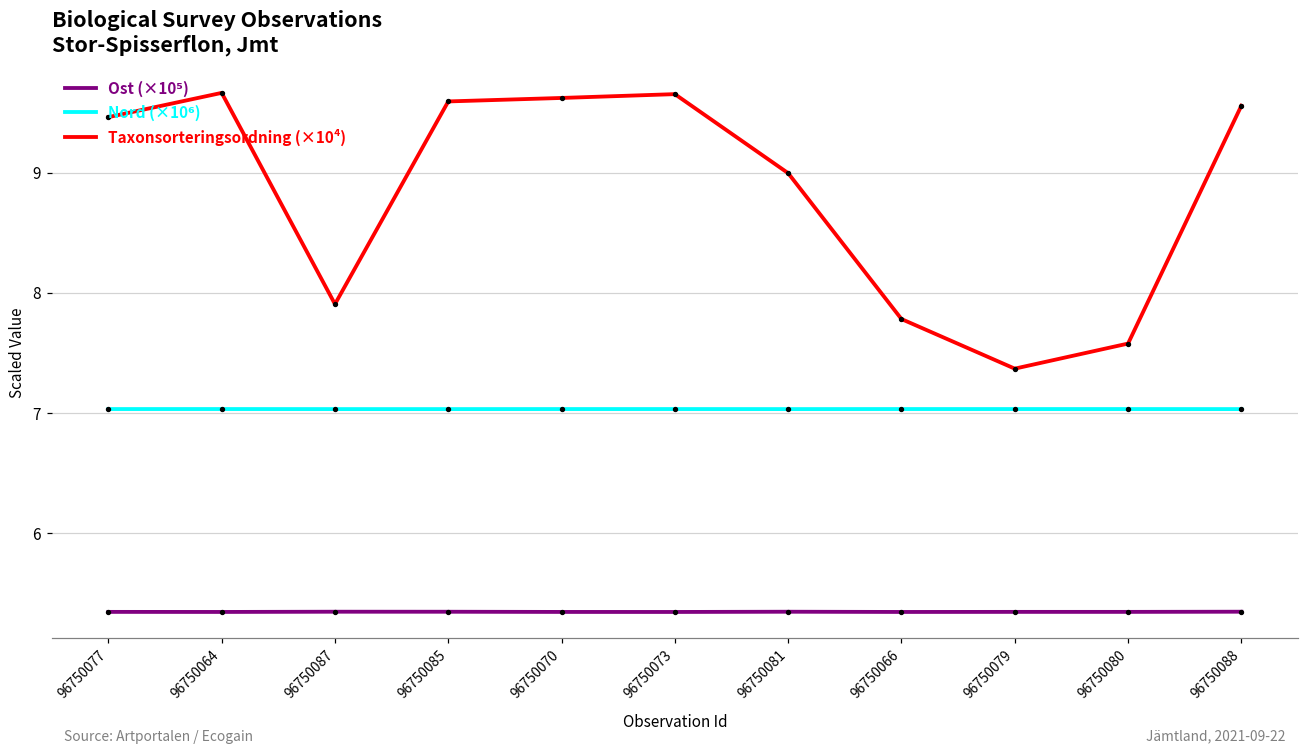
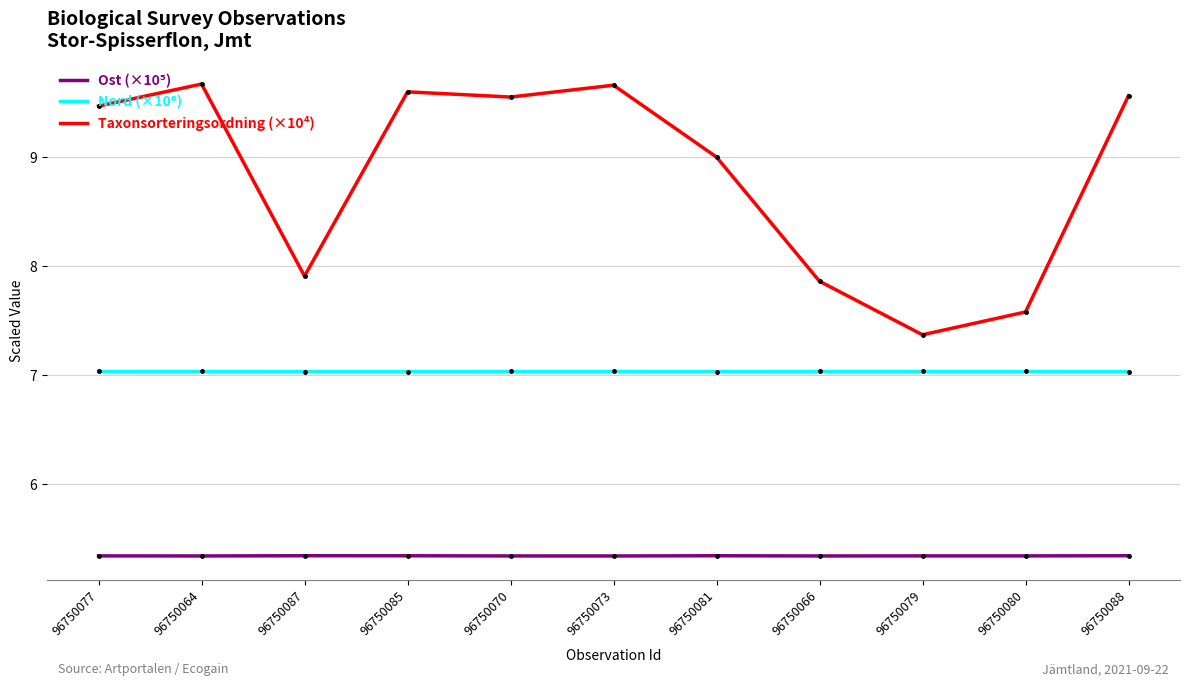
  {
    "Ost (×10⁵)": {
      "96750077": 5.34,
      "96750064": 5.34,
      "96750087": 5.35,
      "96750085": 5.34,
      "96750070": 5.34,
      "96750073": 5.34,
      "96750081": 5.34,
      "96750066": 5.34,
      "96750079": 5.34,
      "96750080": 5.34,
      "96750088": 5.35
    },
    "Nord (×10⁶)": {
      "96750077": 7.03,
      "96750064": 7.03,
      "96750087": 7.03,
      "96750085": 7.03,
      "96750070": 7.03,
      "96750073": 7.03,
      "96750081": 7.03,
      "96750066": 7.03,
      "96750079": 7.03,
      "96750080": 7.03,
      "96750088": 7.03
    },
    "Taxonsorteringsordning (×10⁴)": {
      "96750077": 9.46,
      "96750064": 9.67,
      "96750087": 7.91,
      "96750085": 9.59,
-     "96750070": 9.62,
+     "96750070": 9.55,
      "96750073": 9.66,
      "96750081": 9.00,
-     "96750066": 7.78,
+     "96750066": 7.86,
      "96750079": 7.37,
      "96750080": 7.58,
      "96750088": 9.56
    }
  }
